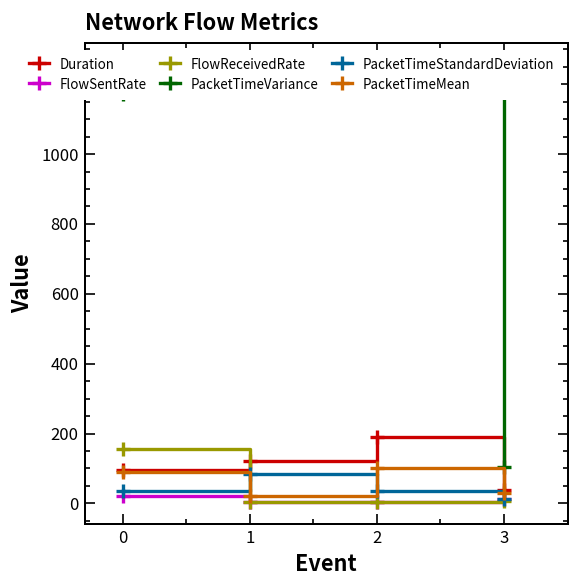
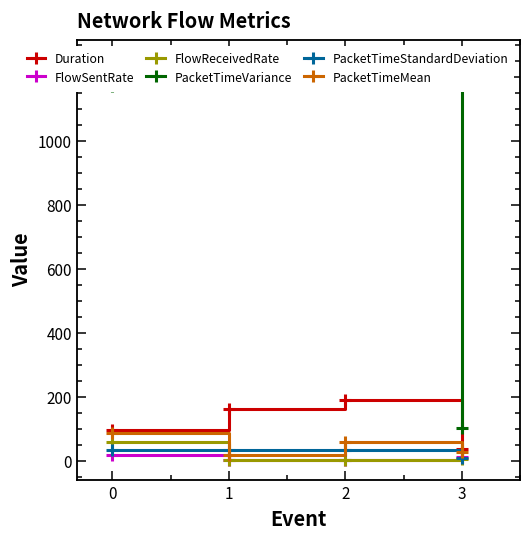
  {
    "Duration": {
-     "1": 120,
+     "1": 160,
      "2": 190
    },
    "FlowSentRate": {
      "0": 20
    },
    "FlowReceivedRate": {
-     "0": 160
+     "0": 60
    },
    "PacketTimeVariance": {
      "3": 100
    },
    "PacketTimeStandardDeviation": {
      "0": 30,
-     "1": 80,
+     "1": 40,
      "2": 40
    },
    "PacketTimeMean": {
      "1": 20,
-     "2": 100
+     "2": 60
    }
  }
